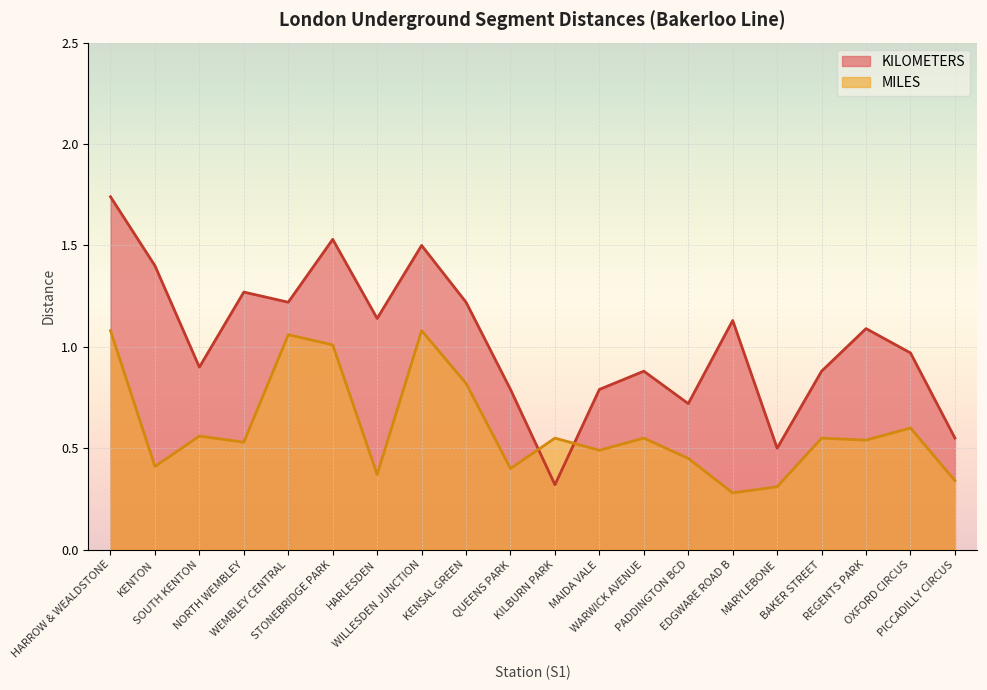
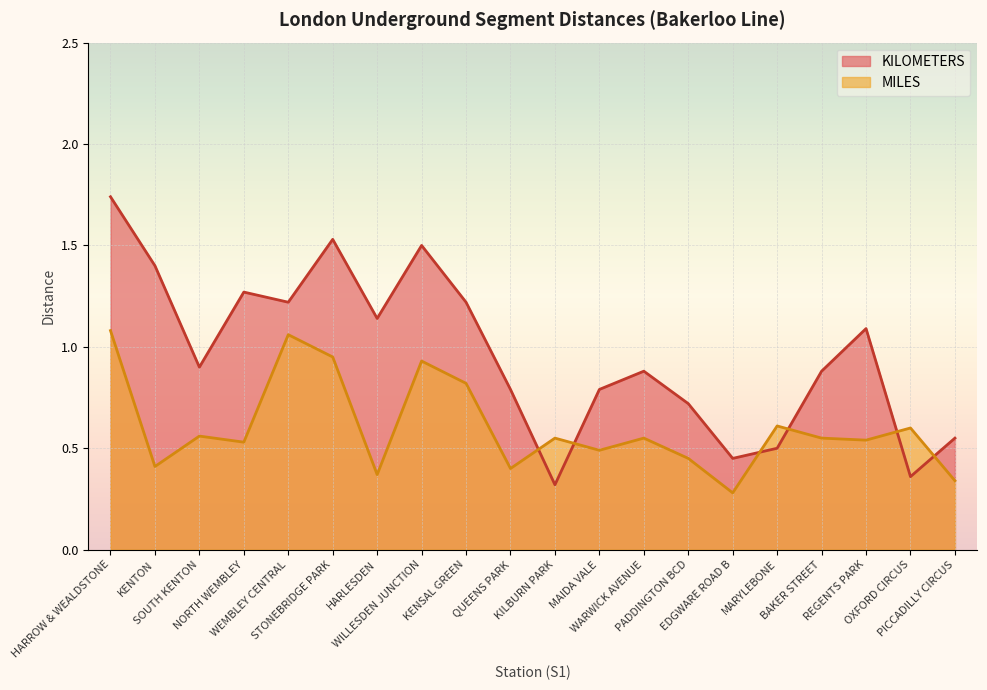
  {
    "KILOMETERS": {
      "HARROW & WEALDSTONE": 1.74,
      "KENTON": 1.40,
      "SOUTH KENTON": 0.90,
      "NORTH WEMBLEY": 1.27,
      "WEMBLEY CENTRAL": 1.22,
      "STONEBRIDGE PARK": 1.53,
      "HARLESDEN": 1.14,
      "WILLESDEN JUNCTION": 1.50,
      "KENSAL GREEN": 1.22,
      "QUEENS PARK": 0.79,
      "KILBURN PARK": 0.32,
      "MAIDA VALE": 0.79,
      "WARWICK AVENUE": 0.88,
      "PADDINGTON BCD": 0.72,
-     "EDGWARE ROAD B": 1.13,
+     "EDGWARE ROAD B": 0.45,
      "MARYLEBONE": 0.50,
      "BAKER STREET": 0.88,
      "REGENTS PARK": 1.09,
-     "OXFORD CIRCUS": 0.97,
+     "OXFORD CIRCUS": 0.36,
      "PICCADILLY CIRCUS": 0.55
    },
    "MILES": {
      "HARROW & WEALDSTONE": 1.08,
      "KENTON": 0.41,
      "SOUTH KENTON": 0.56,
      "NORTH WEMBLEY": 0.53,
      "WEMBLEY CENTRAL": 1.06,
-     "STONEBRIDGE PARK": 1.01,
+     "STONEBRIDGE PARK": 0.95,
      "HARLESDEN": 0.37,
-     "WILLESDEN JUNCTION": 1.08,
+     "WILLESDEN JUNCTION": 0.93,
      "KENSAL GREEN": 0.82,
      "QUEENS PARK": 0.40,
      "KILBURN PARK": 0.55,
      "MAIDA VALE": 0.49,
      "WARWICK AVENUE": 0.55,
      "PADDINGTON BCD": 0.45,
      "EDGWARE ROAD B": 0.28,
-     "MARYLEBONE": 0.31,
+     "MARYLEBONE": 0.61,
      "BAKER STREET": 0.55,
      "REGENTS PARK": 0.54,
      "OXFORD CIRCUS": 0.60,
      "PICCADILLY CIRCUS": 0.34
    }
  }
